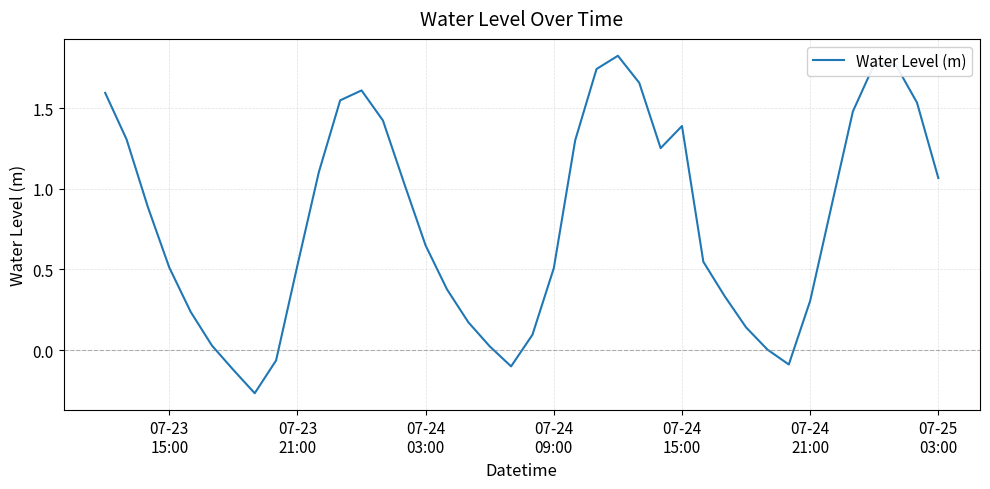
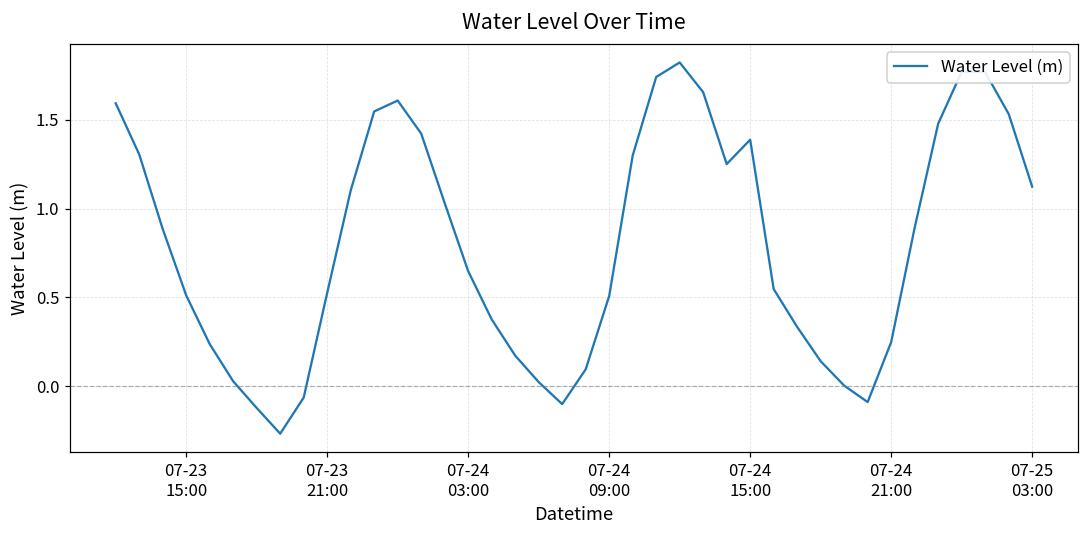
  {
    "07-23 15:00": 0.51,
    "07-23 21:00": 0.53,
    "07-24 03:00": 0.65,
    "07-24 09:00": 0.51,
    "07-24 15:00": 1.39,
-   "07-24 21:00": 0.31,
-   "07-25 03:00": 1.07
+   "07-24 21:00": 0.25,
+   "07-25 03:00": 1.12
  }
